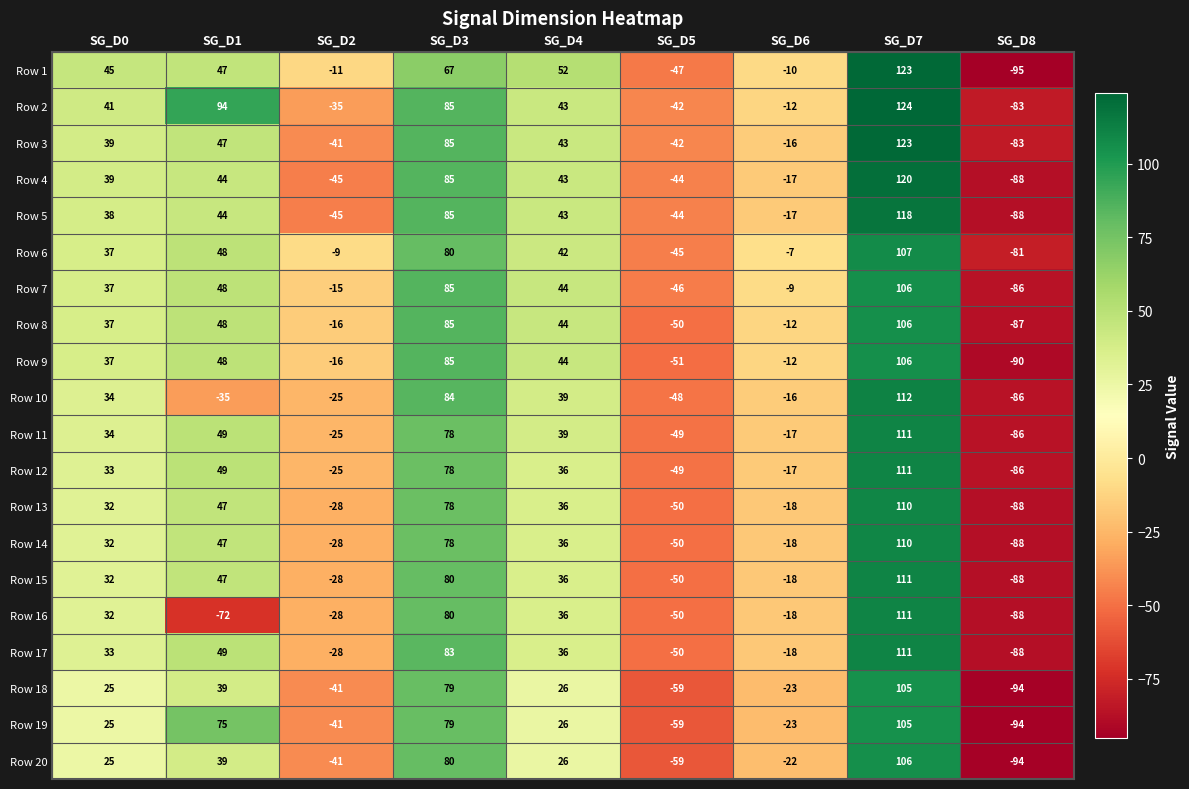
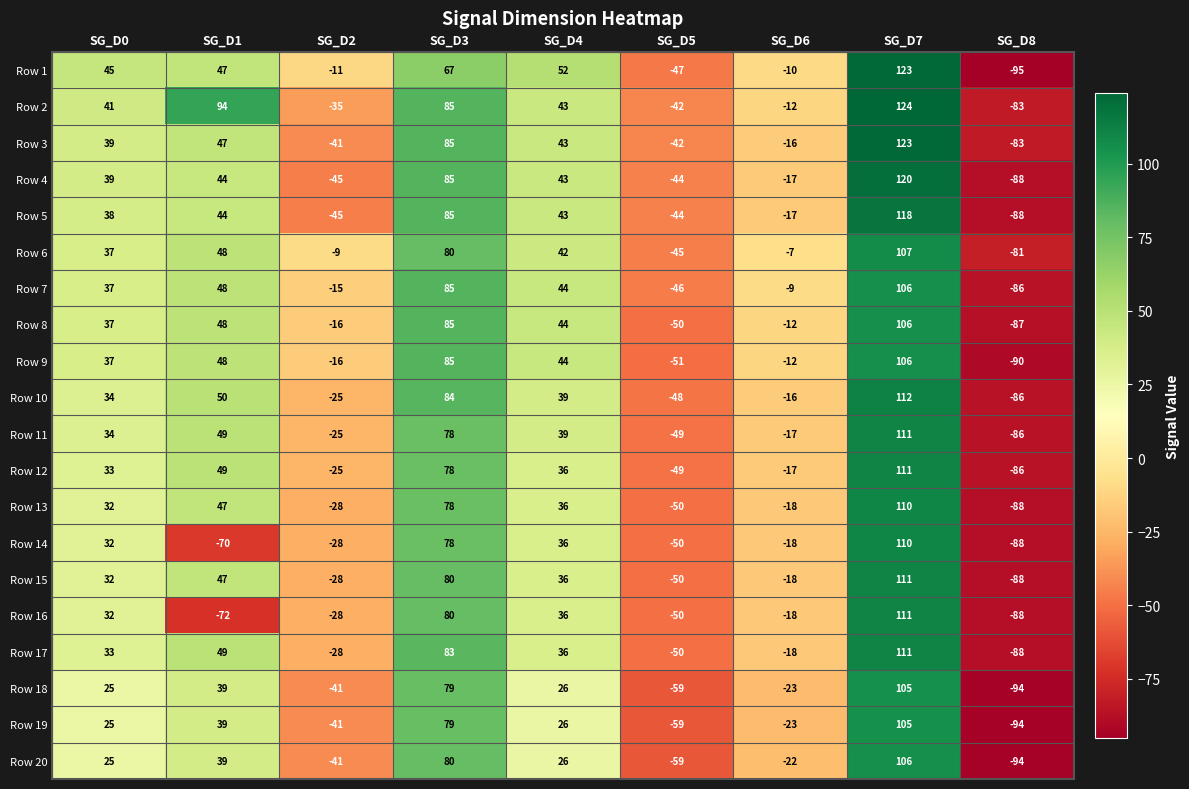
  {
    "Row 1": {
      "SG_D0": 45,
      "SG_D1": 47,
      "SG_D2": -11,
      "SG_D3": 67,
      "SG_D4": 52,
      "SG_D5": -47,
      "SG_D6": -10,
      "SG_D7": 123,
      "SG_D8": -95
    },
    "Row 2": {
      "SG_D0": 41,
      "SG_D1": 94,
      "SG_D2": -35,
      "SG_D3": 85,
      "SG_D4": 43,
      "SG_D5": -42,
      "SG_D6": -12,
      "SG_D7": 124,
      "SG_D8": -83
    },
    "Row 3": {
      "SG_D0": 39,
      "SG_D1": 47,
      "SG_D2": -41,
      "SG_D3": 85,
      "SG_D4": 43,
      "SG_D5": -42,
      "SG_D6": -16,
      "SG_D7": 123,
      "SG_D8": -83
    },
    "Row 4": {
      "SG_D0": 39,
      "SG_D1": 44,
      "SG_D2": -45,
      "SG_D3": 85,
      "SG_D4": 43,
      "SG_D5": -44,
      "SG_D6": -17,
      "SG_D7": 120,
      "SG_D8": -88
    },
    "Row 5": {
      "SG_D0": 38,
      "SG_D1": 44,
      "SG_D2": -45,
      "SG_D3": 85,
      "SG_D4": 43,
      "SG_D5": -44,
      "SG_D6": -17,
      "SG_D7": 118,
      "SG_D8": -88
    },
    "Row 6": {
      "SG_D0": 37,
      "SG_D1": 48,
      "SG_D2": -9,
      "SG_D3": 80,
      "SG_D4": 42,
      "SG_D5": -45,
      "SG_D6": -7,
      "SG_D7": 107,
      "SG_D8": -81
    },
    "Row 7": {
      "SG_D0": 37,
      "SG_D1": 48,
      "SG_D2": -15,
      "SG_D3": 85,
      "SG_D4": 44,
      "SG_D5": -46,
      "SG_D6": -9,
      "SG_D7": 106,
      "SG_D8": -86
    },
    "Row 8": {
      "SG_D0": 37,
      "SG_D1": 48,
      "SG_D2": -16,
      "SG_D3": 85,
      "SG_D4": 44,
      "SG_D5": -50,
      "SG_D6": -12,
      "SG_D7": 106,
      "SG_D8": -87
    },
    "Row 9": {
      "SG_D0": 37,
      "SG_D1": 48,
      "SG_D2": -16,
      "SG_D3": 85,
      "SG_D4": 44,
      "SG_D5": -51,
      "SG_D6": -12,
      "SG_D7": 106,
      "SG_D8": -90
    },
    "Row 10": {
      "SG_D0": 34,
-     "SG_D1": -35,
+     "SG_D1": 50,
      "SG_D2": -25,
      "SG_D3": 84,
      "SG_D4": 39,
      "SG_D5": -48,
      "SG_D6": -16,
      "SG_D7": 112,
      "SG_D8": -86
    },
    "Row 11": {
      "SG_D0": 34,
      "SG_D1": 49,
      "SG_D2": -25,
      "SG_D3": 78,
      "SG_D4": 39,
      "SG_D5": -49,
      "SG_D6": -17,
      "SG_D7": 111,
      "SG_D8": -86
    },
    "Row 12": {
      "SG_D0": 33,
      "SG_D1": 49,
      "SG_D2": -25,
      "SG_D3": 78,
      "SG_D4": 36,
      "SG_D5": -49,
      "SG_D6": -17,
      "SG_D7": 111,
      "SG_D8": -86
    },
    "Row 13": {
      "SG_D0": 32,
      "SG_D1": 47,
      "SG_D2": -28,
      "SG_D3": 78,
      "SG_D4": 36,
      "SG_D5": -50,
      "SG_D6": -18,
      "SG_D7": 110,
      "SG_D8": -88
    },
    "Row 14": {
      "SG_D0": 32,
-     "SG_D1": 47,
+     "SG_D1": -70,
      "SG_D2": -28,
      "SG_D3": 78,
      "SG_D4": 36,
      "SG_D5": -50,
      "SG_D6": -18,
      "SG_D7": 110,
      "SG_D8": -88
    },
    "Row 15": {
      "SG_D0": 32,
      "SG_D1": 47,
      "SG_D2": -28,
      "SG_D3": 80,
      "SG_D4": 36,
      "SG_D5": -50,
      "SG_D6": -18,
      "SG_D7": 111,
      "SG_D8": -88
    },
    "Row 16": {
      "SG_D0": 32,
      "SG_D1": -72,
      "SG_D2": -28,
      "SG_D3": 80,
      "SG_D4": 36,
      "SG_D5": -50,
      "SG_D6": -18,
      "SG_D7": 111,
      "SG_D8": -88
    },
    "Row 17": {
      "SG_D0": 33,
      "SG_D1": 49,
      "SG_D2": -28,
      "SG_D3": 83,
      "SG_D4": 36,
      "SG_D5": -50,
      "SG_D6": -18,
      "SG_D7": 111,
      "SG_D8": -88
    },
    "Row 18": {
      "SG_D0": 25,
      "SG_D1": 39,
      "SG_D2": -41,
      "SG_D3": 79,
      "SG_D4": 26,
      "SG_D5": -59,
      "SG_D6": -23,
      "SG_D7": 105,
      "SG_D8": -94
    },
    "Row 19": {
      "SG_D0": 25,
-     "SG_D1": 75,
+     "SG_D1": 39,
      "SG_D2": -41,
      "SG_D3": 79,
      "SG_D4": 26,
      "SG_D5": -59,
      "SG_D6": -23,
      "SG_D7": 105,
      "SG_D8": -94
    },
    "Row 20": {
      "SG_D0": 25,
      "SG_D1": 39,
      "SG_D2": -41,
      "SG_D3": 80,
      "SG_D4": 26,
      "SG_D5": -59,
      "SG_D6": -22,
      "SG_D7": 106,
      "SG_D8": -94
    }
  }
